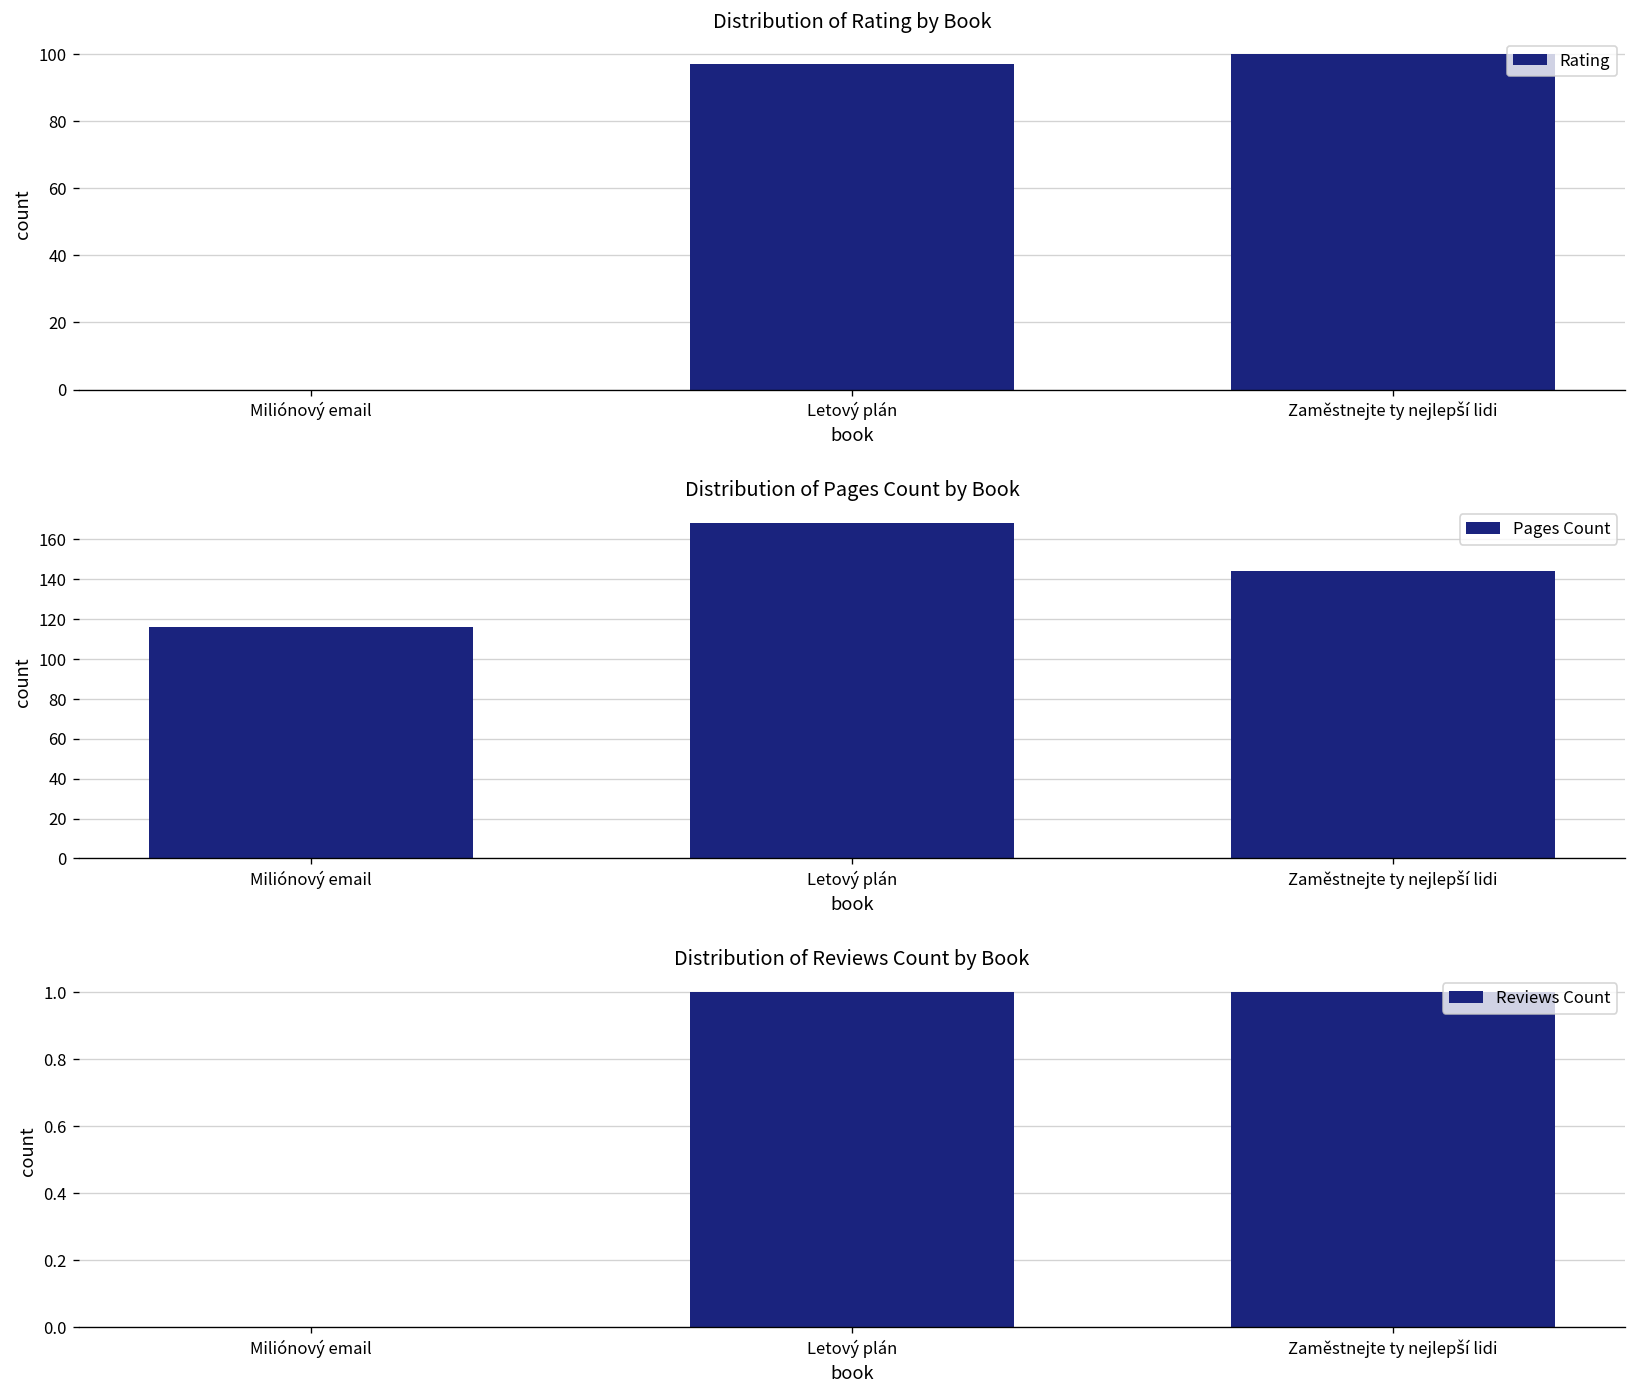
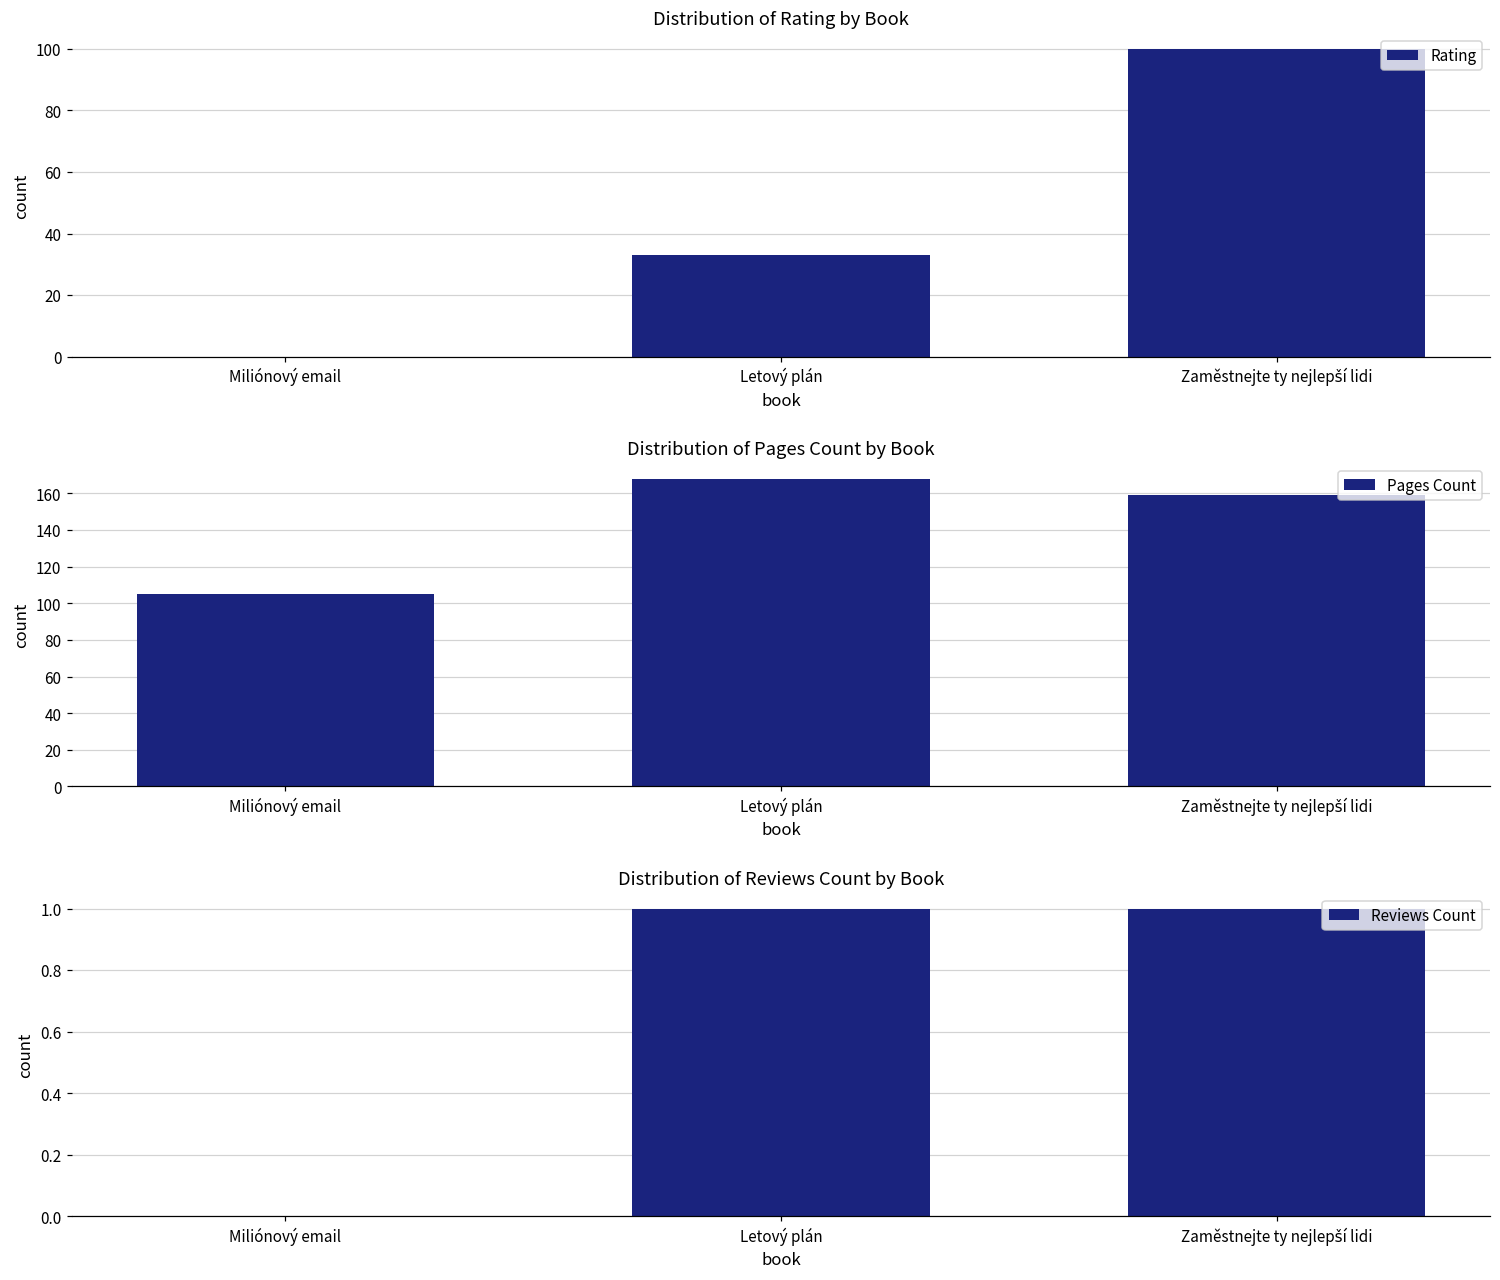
  {
    "Distribution of Rating by Book": {
      "Miliónový email": 0,
-     "Letový plán": 97,
+     "Letový plán": 33,
      "Zaměstnejte ty nejlepší lidi": 100
    },
    "Distribution of Pages Count by Book": {
-     "Miliónový email": 116,
+     "Miliónový email": 105,
      "Letový plán": 168,
-     "Zaměstnejte ty nejlepší lidi": 144
+     "Zaměstnejte ty nejlepší lidi": 159
    },
    "Distribution of Reviews Count by Book": {
      "Miliónový email": 0.00,
      "Letový plán": 1.00,
      "Zaměstnejte ty nejlepší lidi": 1.00
    }
  }
